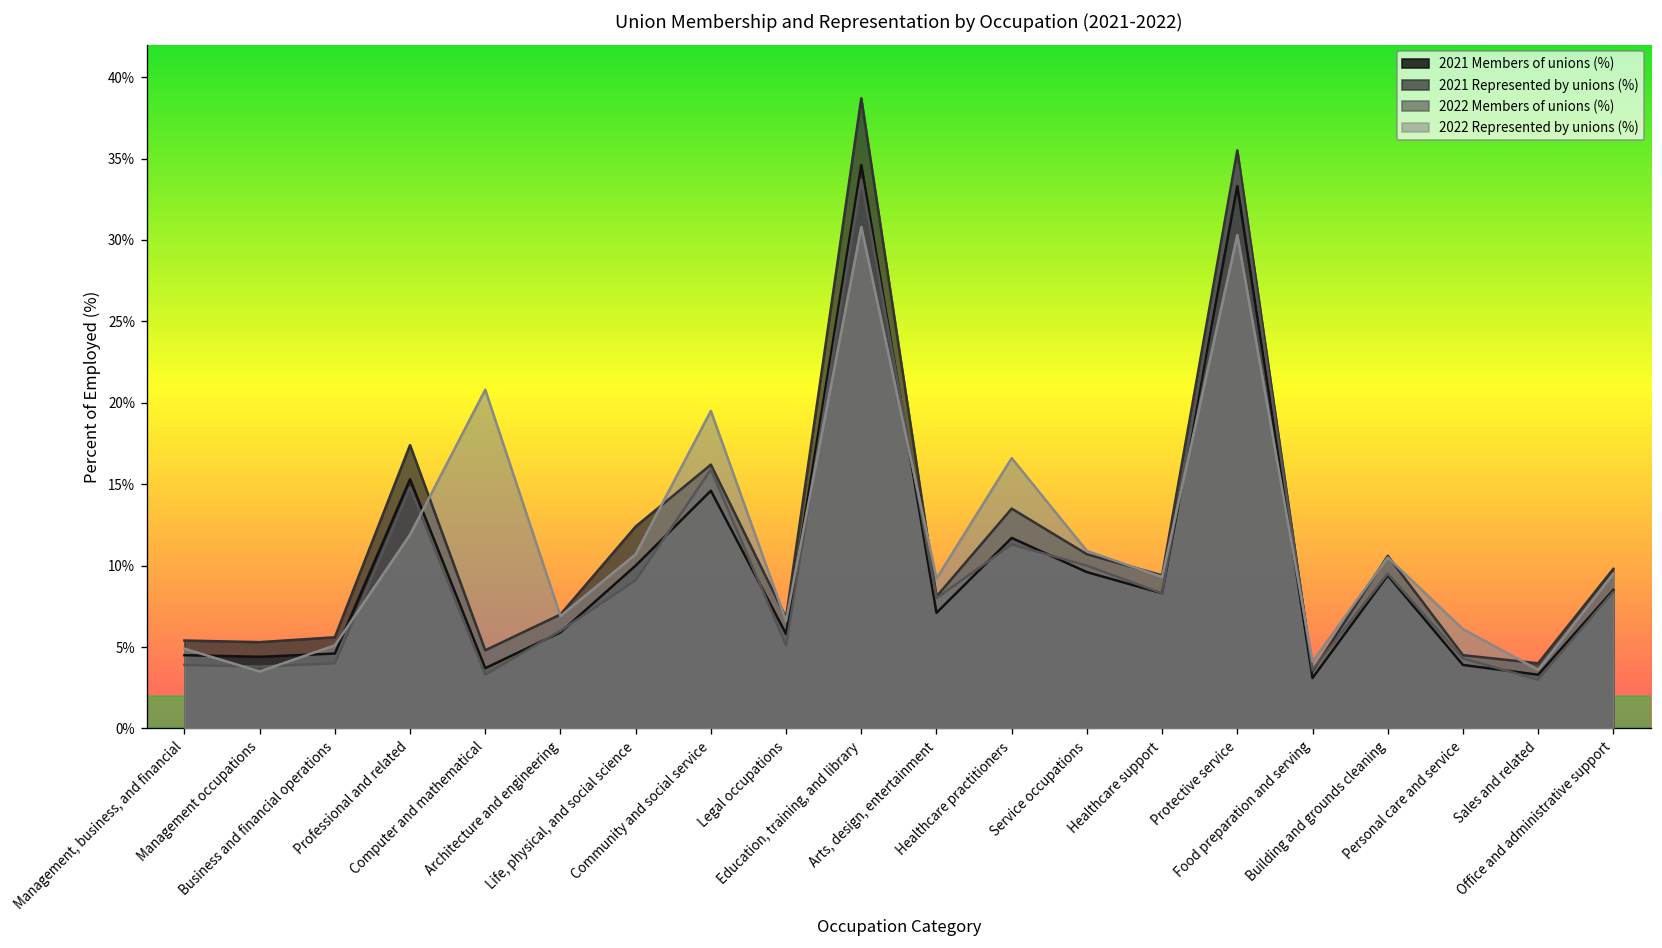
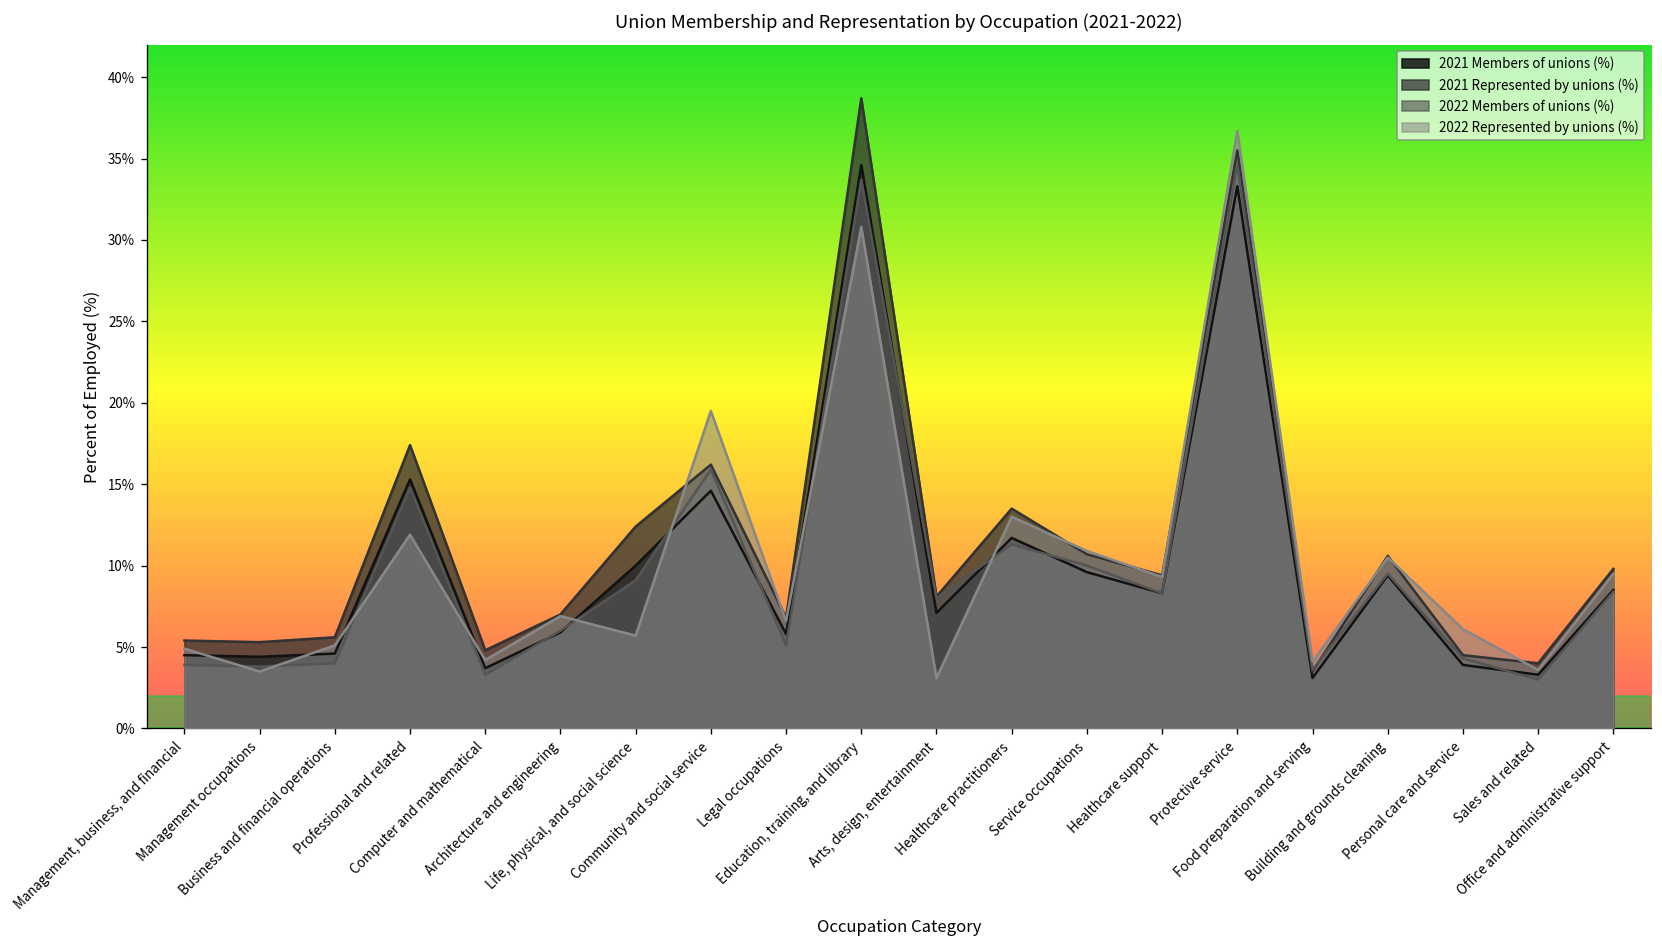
  {
    "2022 Represented by unions (%)": {
      "Management, business, and financial": "4.9%",
      "Management occupations": "3.5%",
      "Business and financial operations": "5.1%",
      "Professional and related": "11.9%",
-     "Computer and mathematical": "20.8%",
-     "Life, physical, and social science": "10.7%",
+     "Computer and mathematical": "4.2%",
+     "Life, physical, and social science": "5.7%",
      "Community and social service": "19.5%",
      "Legal occupations": "6.6%",
      "Education, training, and library": "30.8%",
-     "Arts, design, entertainment": "9.2%",
-     "Healthcare practitioners": "16.6%",
+     "Arts, design, entertainment": "3.1%",
+     "Healthcare practitioners": "13.0%",
      "Service occupations": "10.9%",
-     "Protective service": "30.3%",
+     "Protective service": "36.7%",
      "Food preparation and serving": "4.1%",
      "Personal care and service": "6.1%",
      "Sales and related": "3.6%",
      "Office and administrative support": "9.5%"
    }
  }
